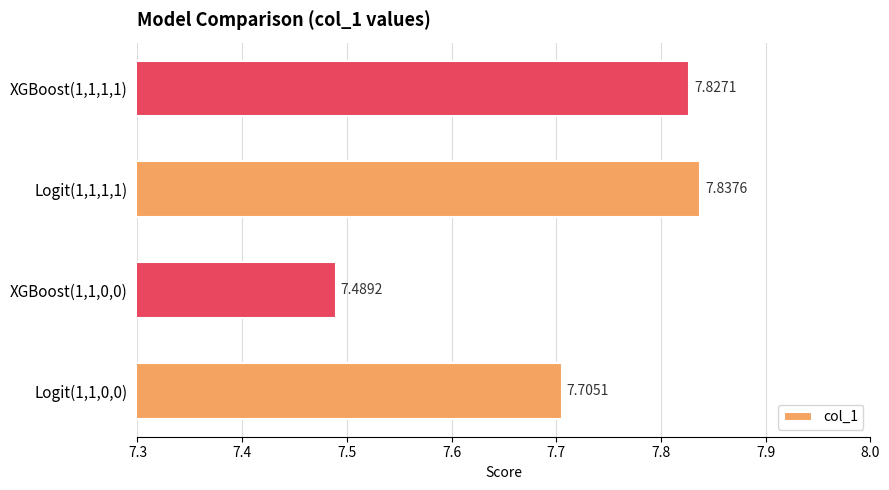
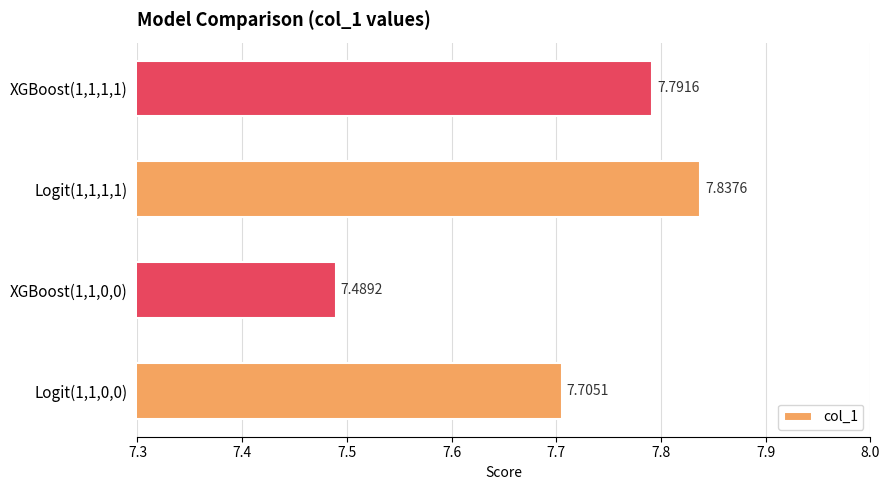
  {
-   "XGBoost(1,1,1,1)": 7.8271,
+   "XGBoost(1,1,1,1)": 7.7916,
    "Logit(1,1,1,1)": 7.8376,
    "XGBoost(1,1,0,0)": 7.4892,
    "Logit(1,1,0,0)": 7.7051
  }
